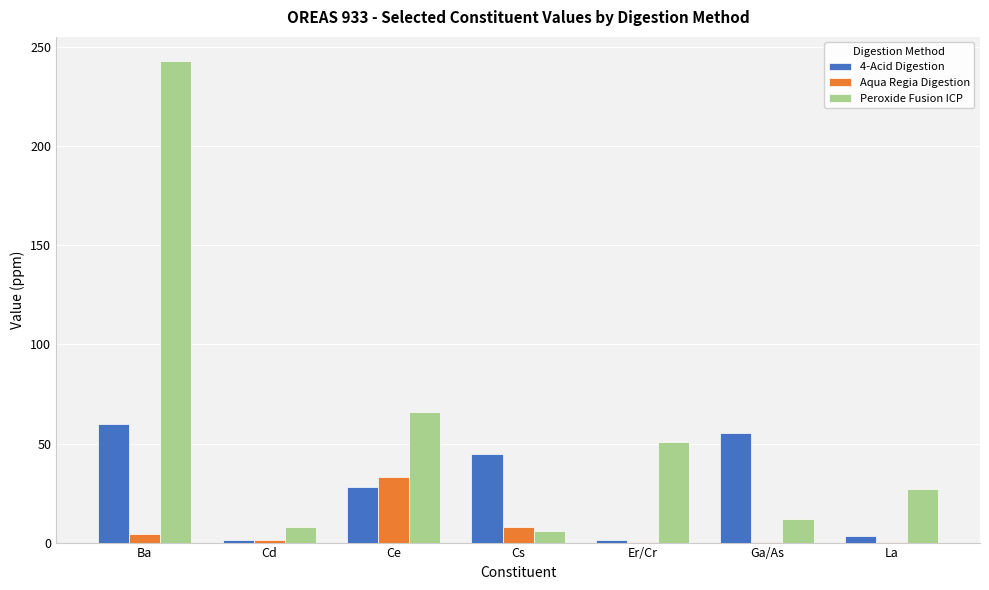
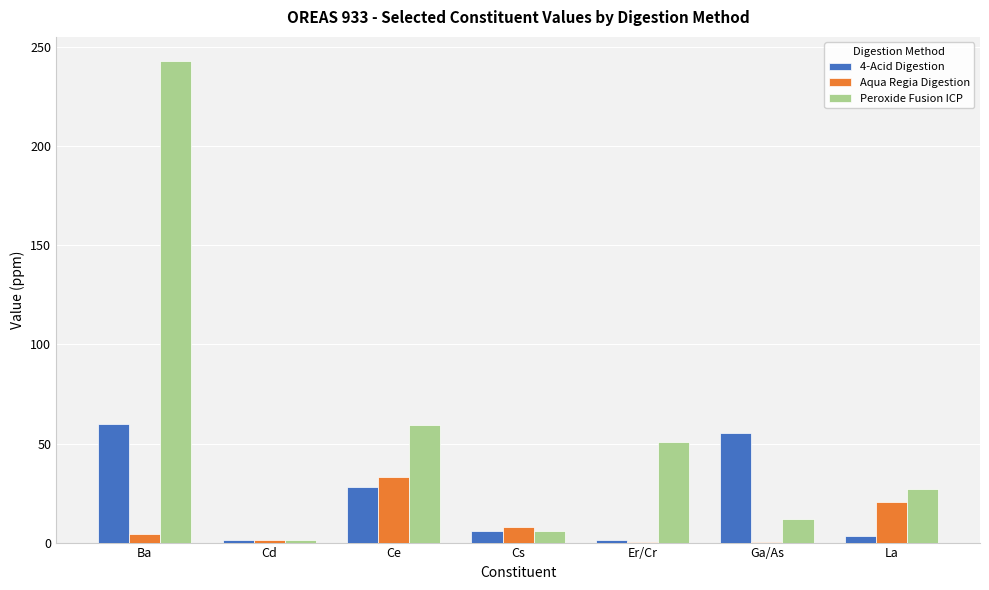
  {
    "4-Acid Digestion": {
      "Ba": 60,
      "Ce": 28,
-     "Cs": 45,
+     "Cs": 6,
      "Er/Cr": 1,
      "Ga/As": 55,
      "La": 3
    },
    "Aqua Regia Digestion": {
      "Ba": 4,
      "Ce": 33,
      "Cs": 8,
-     "La": 0
+     "La": 21
    },
    "Peroxide Fusion ICP": {
      "Ba": 243,
-     "Cd": 8,
-     "Ce": 66,
+     "Cd": 1,
+     "Ce": 59,
      "Cs": 6,
      "Er/Cr": 51,
      "Ga/As": 12,
      "La": 27
    }
  }
